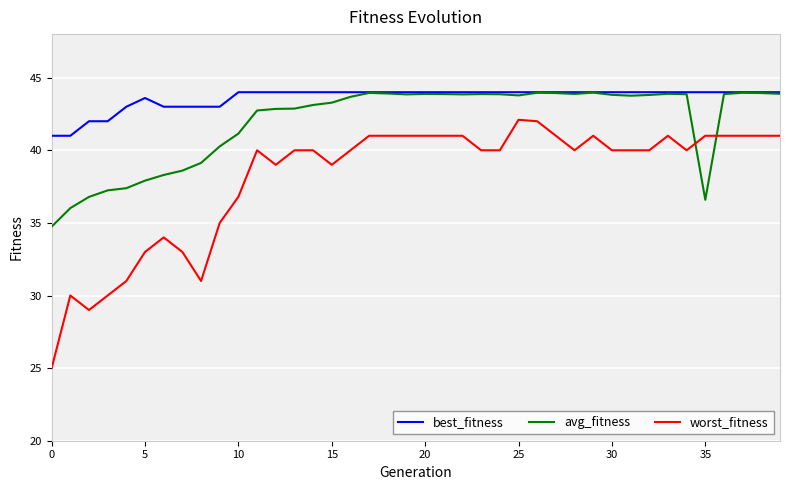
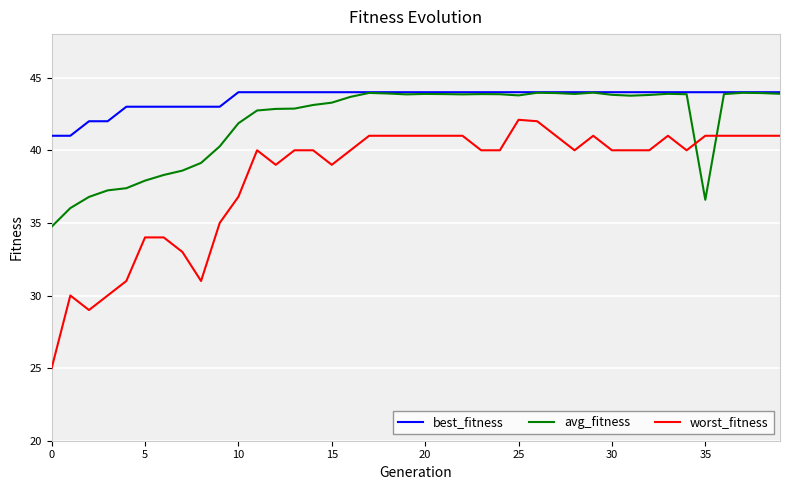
  {
    "best_fitness": {
      "0": 41.0,
-     "5": 43.6,
+     "5": 43.0,
      "10": 44.0,
      "15": 44.0,
      "25": 44.0,
      "30": 44.0,
      "35": 44.0
    },
    "avg_fitness": {
      "0": 34.7,
      "5": 37.9,
-     "10": 41.2,
+     "10": 41.9,
      "15": 43.3,
      "25": 43.8,
      "30": 43.8,
      "35": 36.6
    },
    "worst_fitness": {
      "0": 25,
-     "5": 33,
+     "5": 34,
      "10": 36.8,
      "15": 39,
      "20": 41,
      "25": 42,
      "30": 40,
      "35": 41
    }
  }
